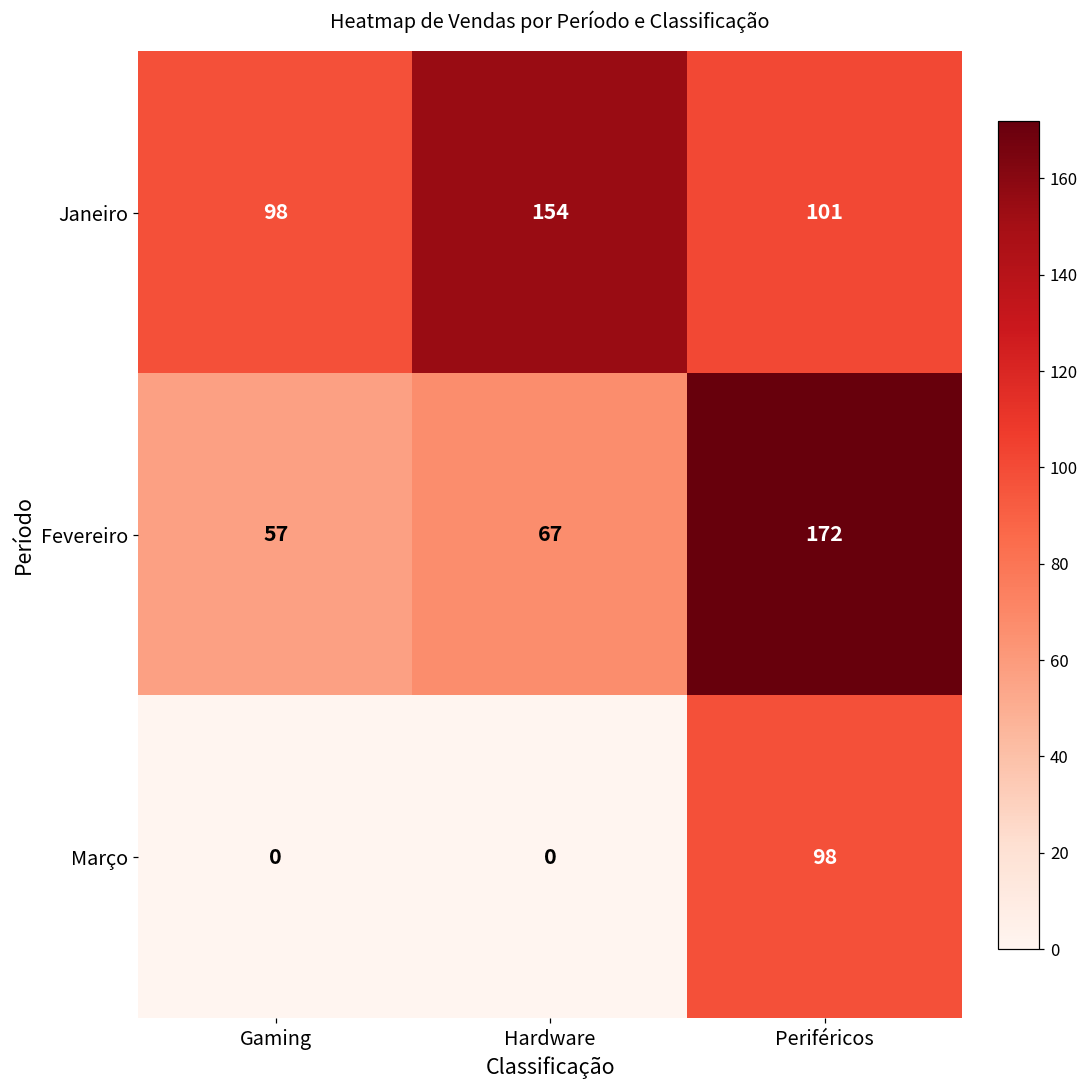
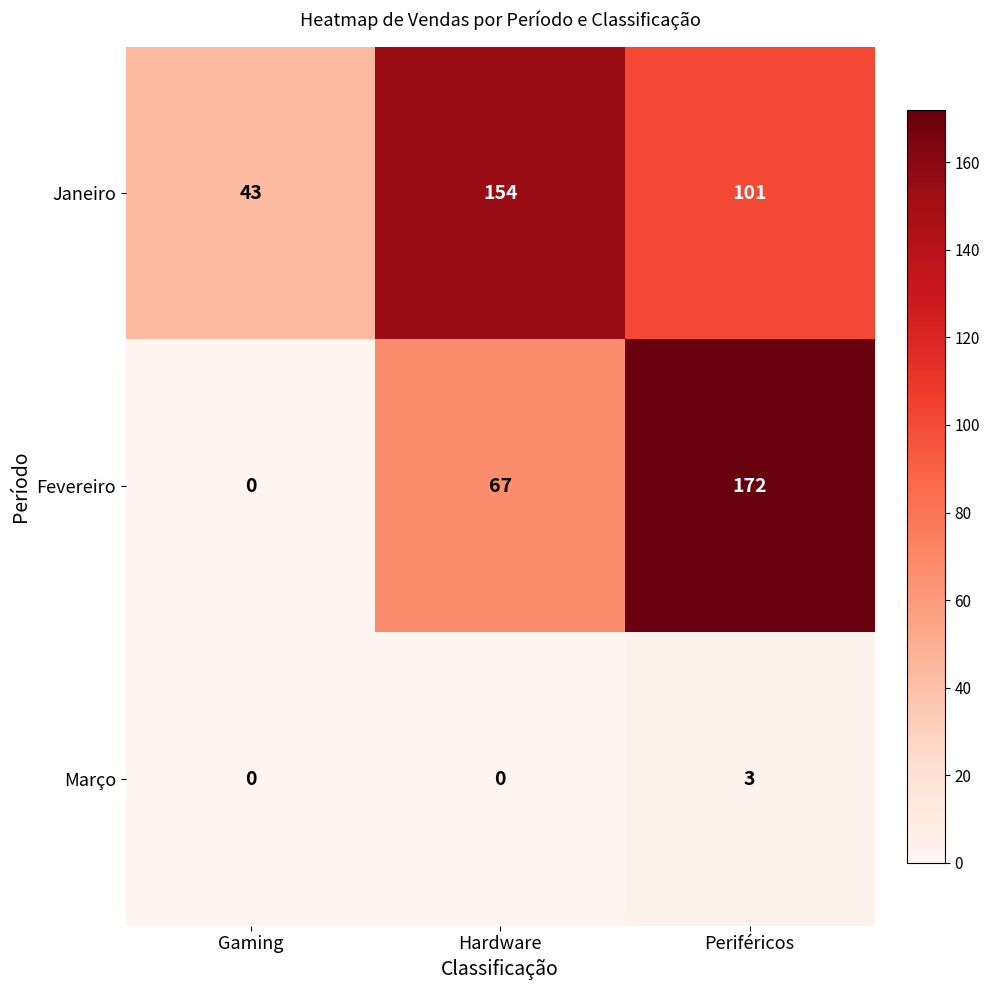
  {
    "Janeiro": {
-     "Gaming": 98,
+     "Gaming": 43,
      "Hardware": 154,
      "Periféricos": 101
    },
    "Fevereiro": {
-     "Gaming": 57,
+     "Gaming": 0,
      "Hardware": 67,
      "Periféricos": 172
    },
    "Março": {
      "Gaming": 0,
      "Hardware": 0,
-     "Periféricos": 98
+     "Periféricos": 3
    }
  }
